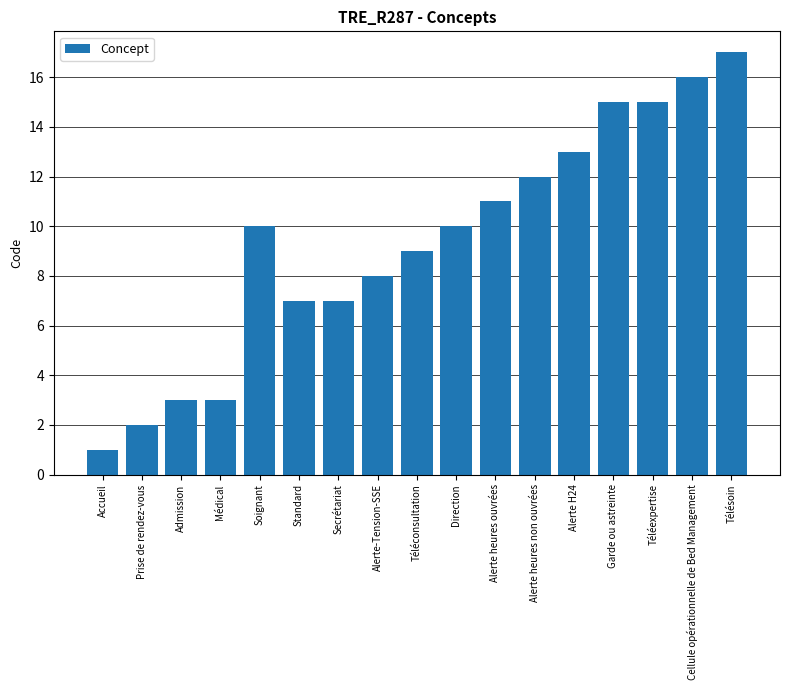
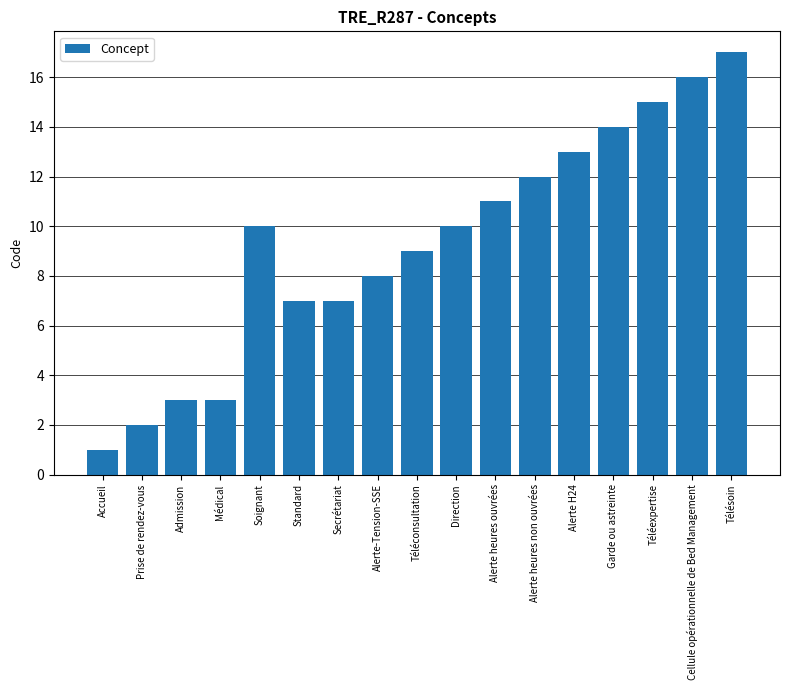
  {
    "Accueil": 1,
    "Prise de rendez-vous": 2,
    "Admission": 3,
    "Médical": 3,
    "Soignant": 10,
    "Standard": 7,
    "Secrétariat": 7,
    "Alerte-Tension-SSE": 8,
    "Téléconsultation": 9,
    "Direction": 10,
    "Alerte heures ouvrées": 11,
    "Alerte heures non ouvrées": 12,
    "Alerte H24": 13,
-   "Garde ou astreinte": 15,
+   "Garde ou astreinte": 14,
    "Téléexpertise": 15,
    "Cellule opérationnelle de Bed Management": 16,
    "Télésoin": 17
  }
